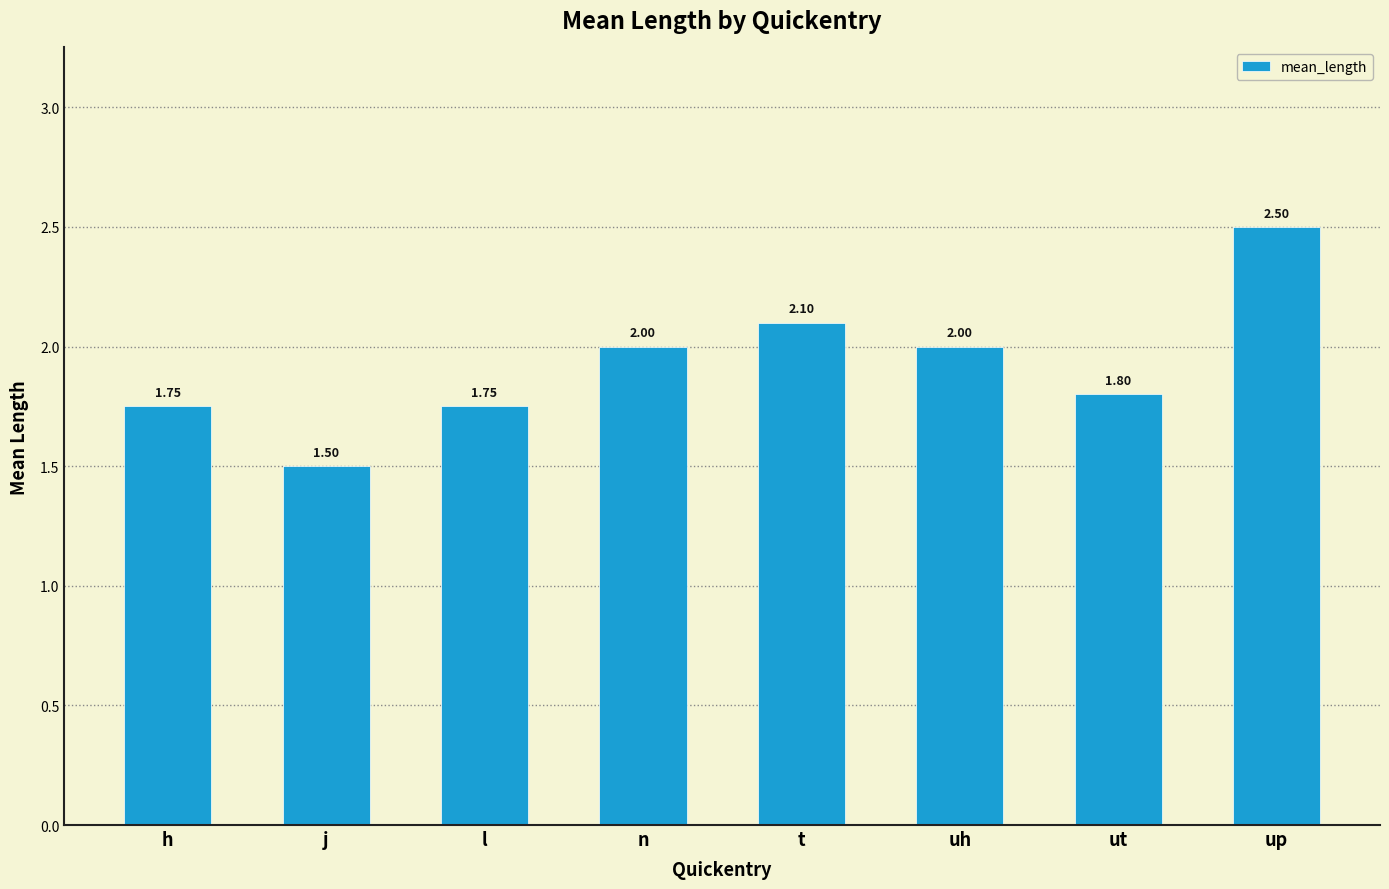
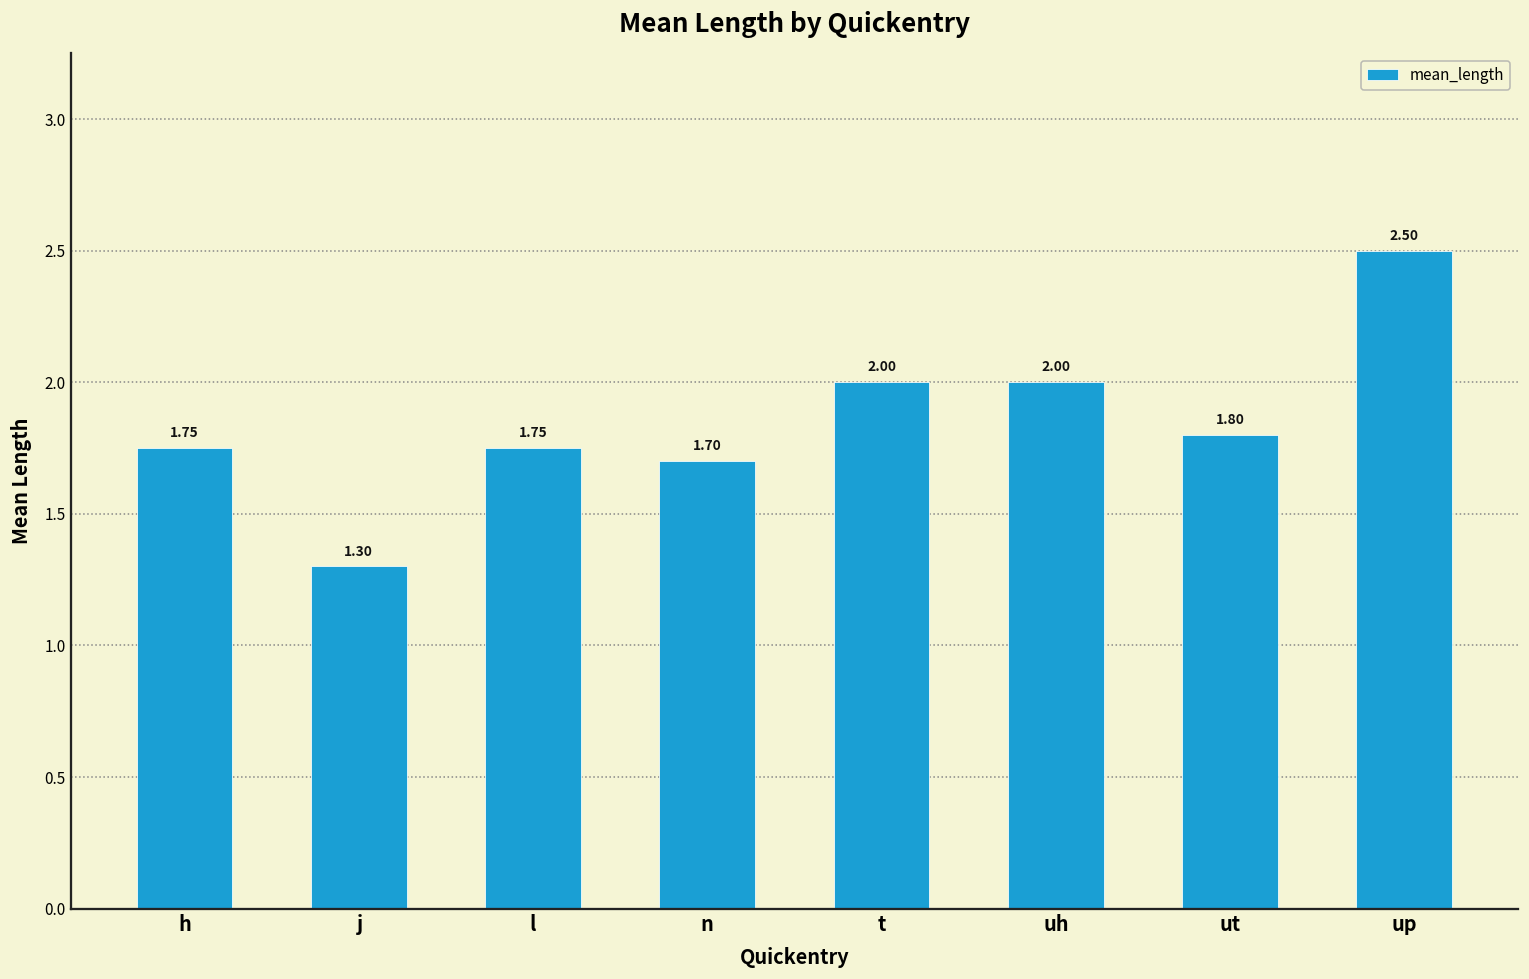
  {
    "h": 1.75,
-   "j": 1.50,
+   "j": 1.30,
    "l": 1.75,
-   "n": 2.00,
-   "t": 2.10,
+   "n": 1.70,
+   "t": 2.00,
    "uh": 2.00,
    "ut": 1.80,
    "up": 2.50
  }
